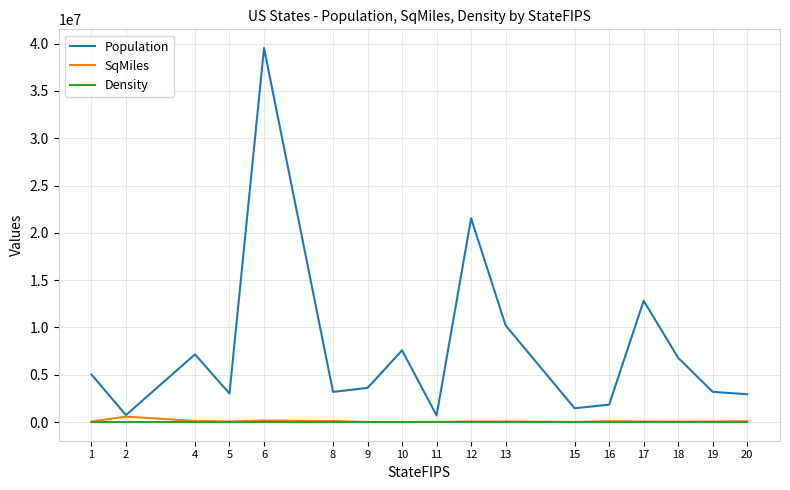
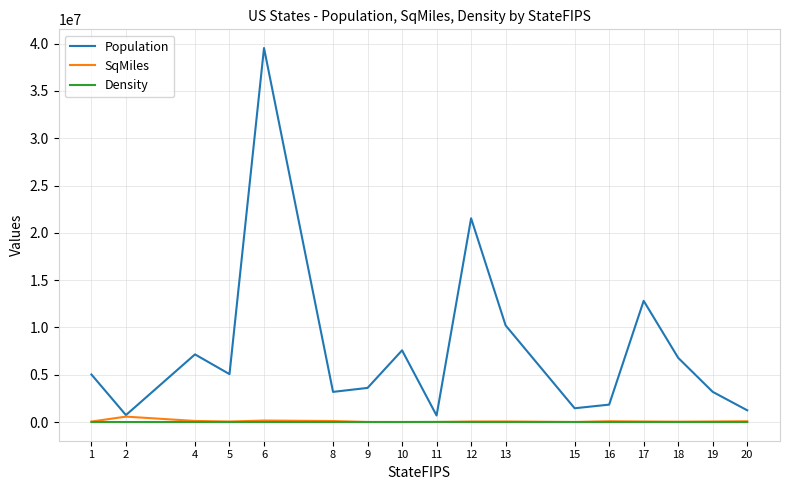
  {
    "Population": {
      "1": 5000000,
      "4": 7000000,
-     "5": 3000000,
+     "5": 5000000,
      "6": 40000000,
      "8": 3000000,
      "9": 4000000,
      "10": 8000000,
      "11": 1000000,
      "12": 22000000,
      "13": 10000000,
      "15": 1000000,
      "16": 2000000,
      "17": 13000000,
      "18": 7000000,
      "19": 3000000,
-     "20": 3000000
+     "20": 1000000
    },
    "Density": {
      "2": 0
    }
  }
